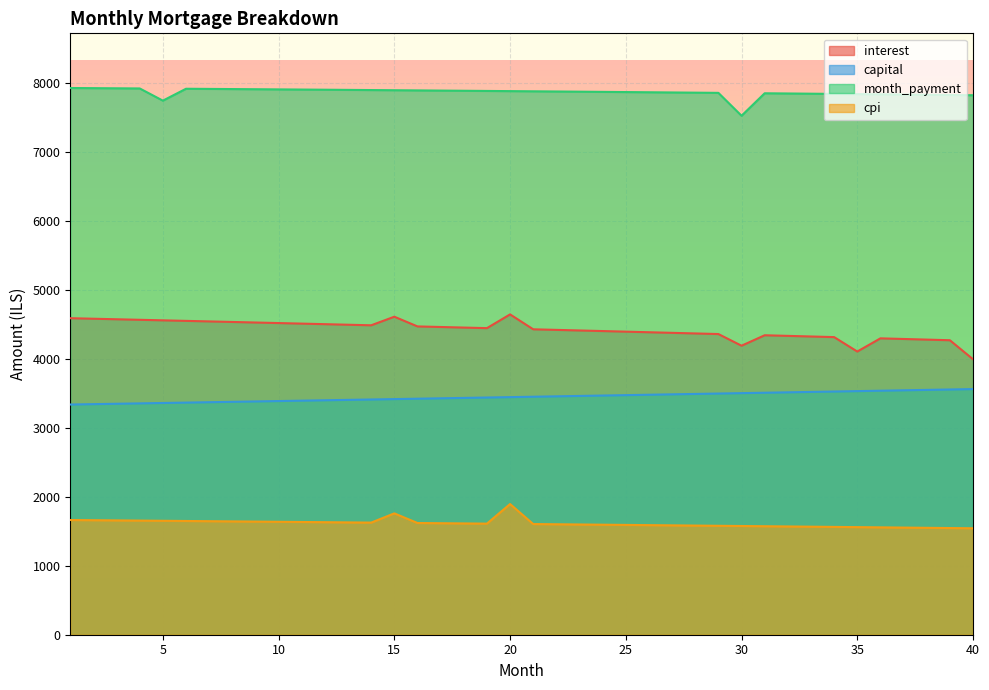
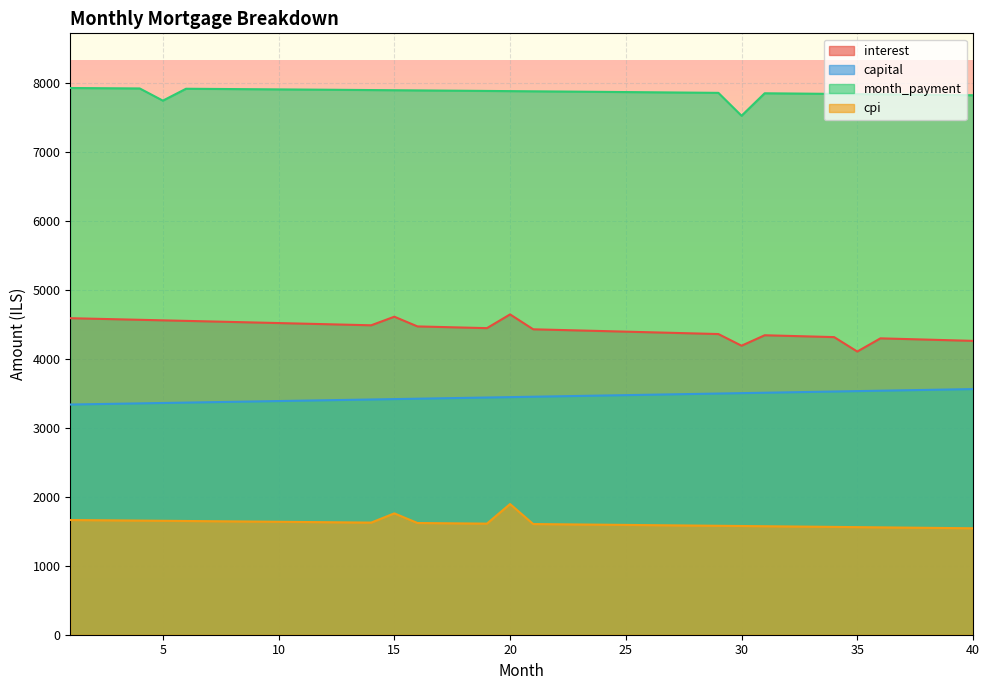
  {
    "interest": {
      "5": 4600,
      "10": 4500,
      "15": 4600,
      "20": 4600,
      "25": 4400,
      "30": 4200,
      "35": 4100,
-     "40": 4000
+     "40": 4300
    },
    "capital": {
      "5": 3400,
      "10": 3400,
      "15": 3400,
      "20": 3400,
      "25": 3500,
      "30": 3500,
      "35": 3500,
      "40": 3600
    },
    "month_payment": {
      "5": 7700,
      "10": 7900,
      "15": 7900,
      "20": 7900,
      "25": 7900,
      "30": 7500,
      "40": 7800
    },
    "cpi": {
      "5": 1700,
      "10": 1600,
      "15": 1800,
      "20": 1900,
      "25": 1600,
      "30": 1600,
      "35": 1600,
      "40": 1500
    }
  }
